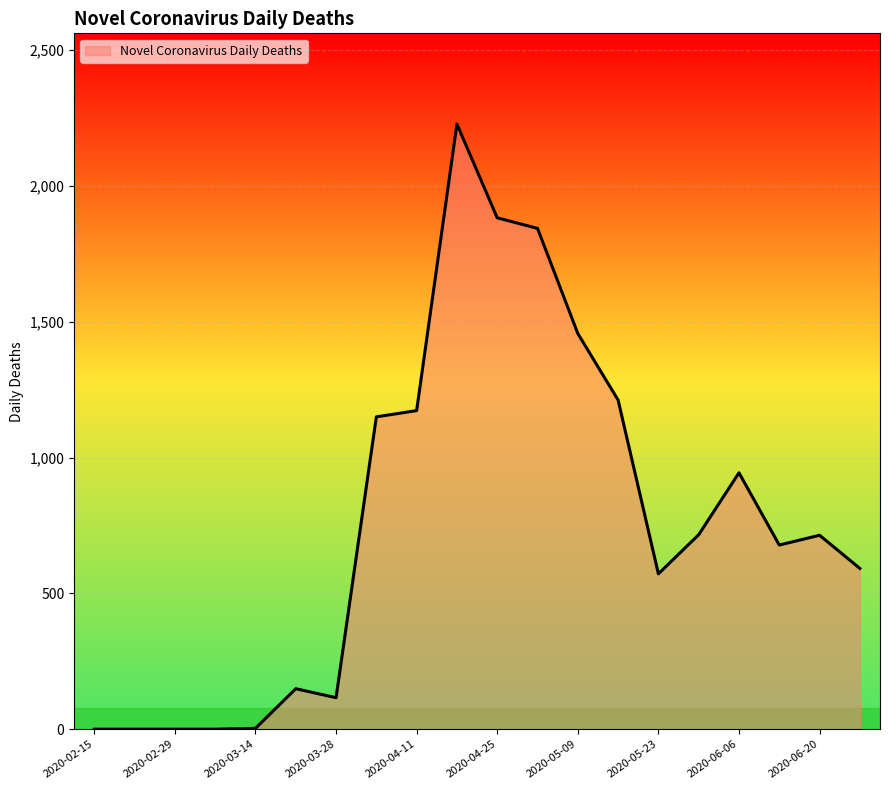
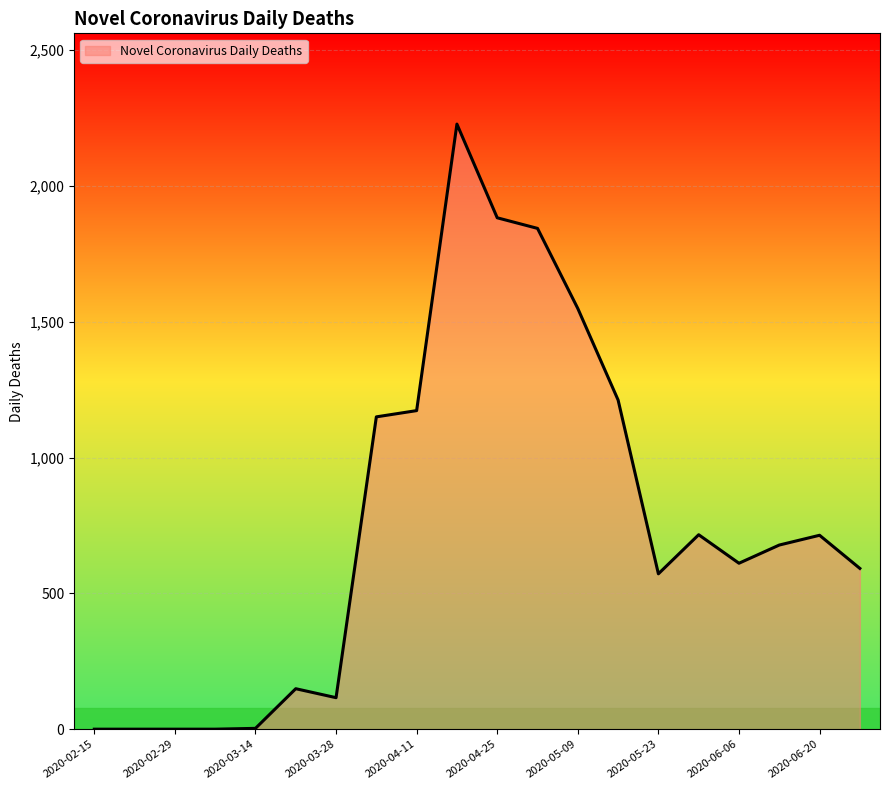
  {
    "2020-03-28": "120",
    "2020-04-11": "1,170",
    "2020-04-25": "1,880",
-   "2020-05-09": "1,460",
+   "2020-05-09": "1,550",
    "2020-05-23": "570",
-   "2020-06-06": "940",
+   "2020-06-06": "610",
    "2020-06-20": "710"
  }
